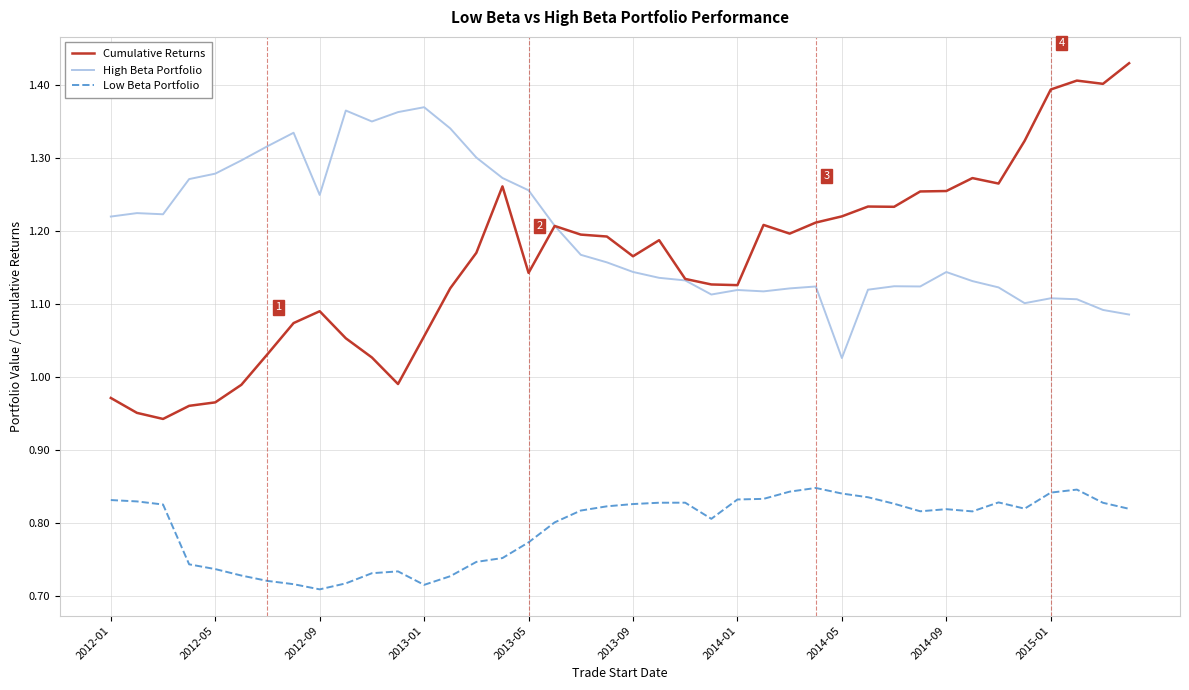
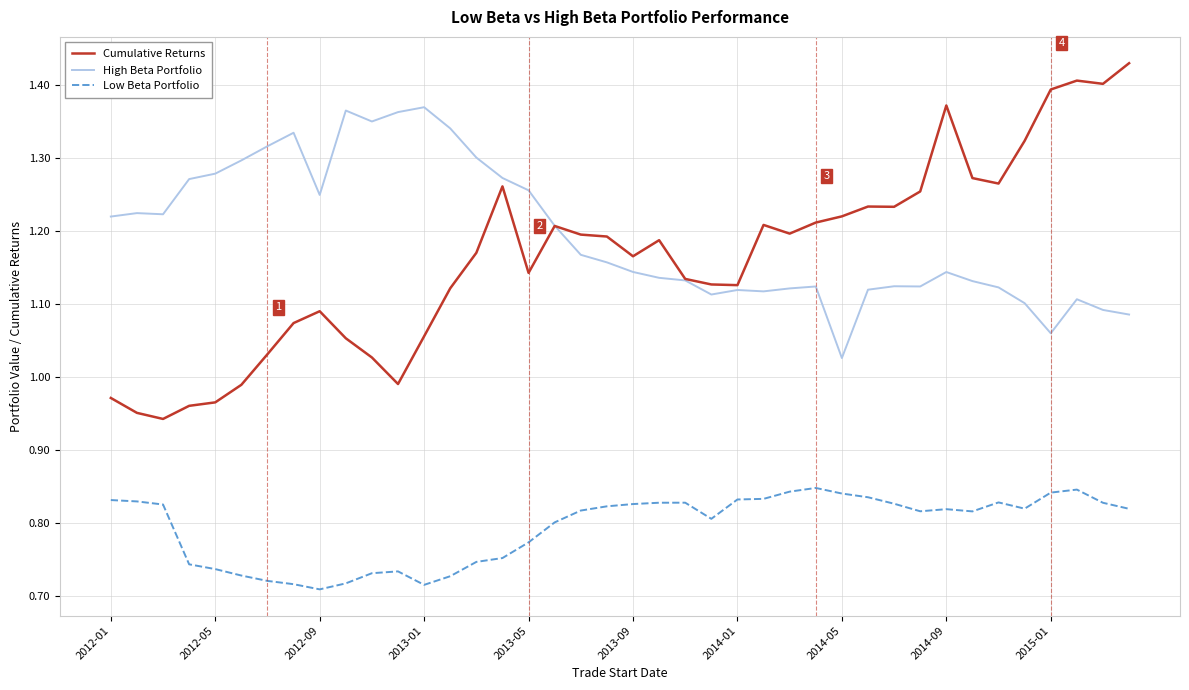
  {
    "Cumulative Returns": {
      "2012-01": 0.97,
      "2012-05": 0.96,
      "2012-09": 1.09,
      "2013-01": 1.06,
      "2013-05": 1.14,
      "2013-09": 1.17,
      "2014-01": 1.13,
      "2014-05": 1.22,
-     "2014-09": 1.25,
+     "2014-09": 1.37,
      "2015-01": 1.39
    },
    "High Beta Portfolio": {
      "2012-01": 1.22,
      "2012-05": 1.28,
      "2012-09": 1.25,
      "2013-01": 1.37,
      "2013-05": 1.26,
      "2013-09": 1.14,
      "2014-01": 1.12,
      "2014-05": 1.03,
      "2014-09": 1.14,
-     "2015-01": 1.11
+     "2015-01": 1.06
    },
    "Low Beta Portfolio": {
      "2012-01": 0.83,
      "2012-05": 0.74,
      "2012-09": 0.71,
      "2013-01": 0.71,
      "2013-05": 0.77,
      "2013-09": 0.83,
      "2014-01": 0.83,
      "2014-05": 0.84,
      "2014-09": 0.82,
      "2015-01": 0.84
    }
  }
